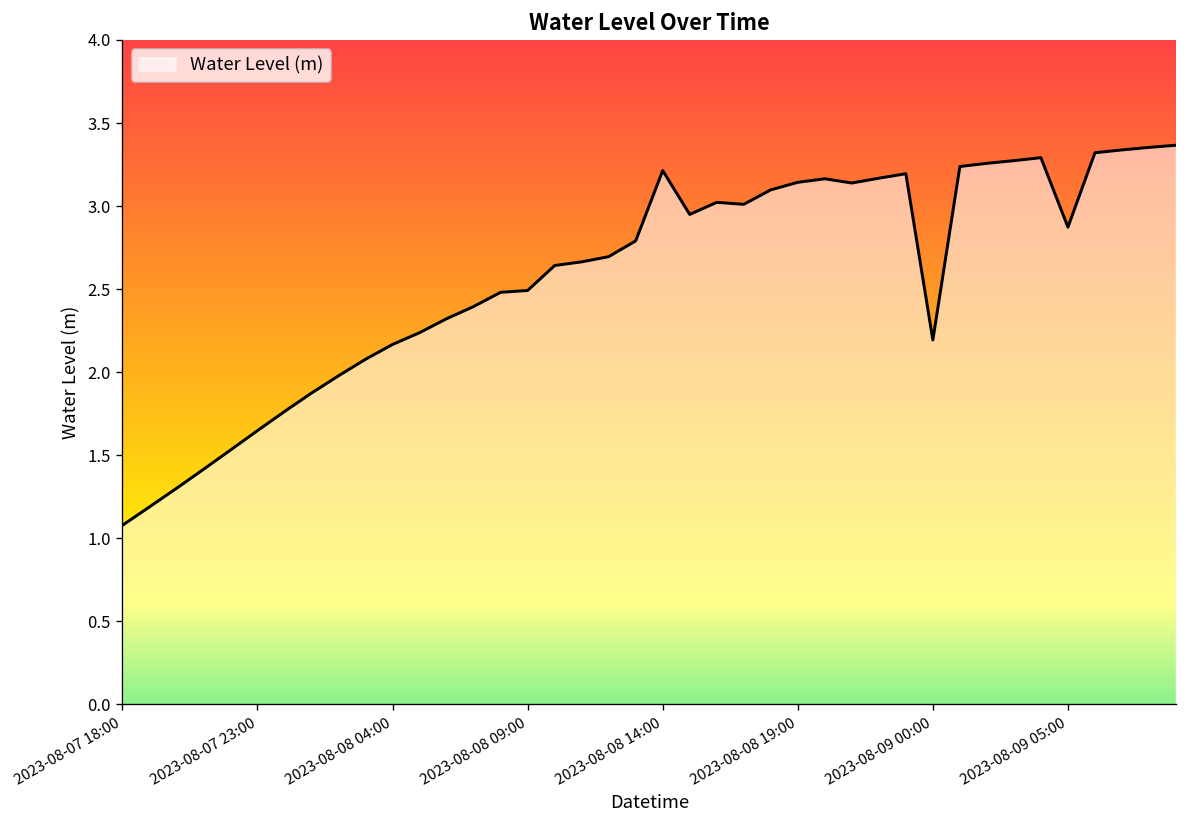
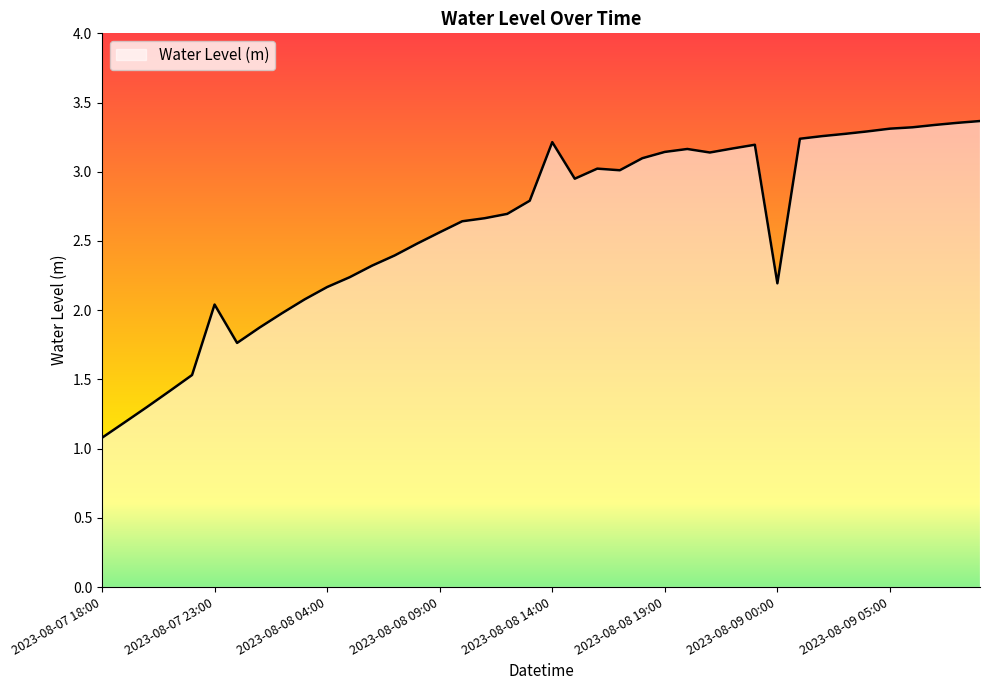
  {
    "2023-08-07 18:00": 1.08,
-   "2023-08-07 23:00": 1.65,
+   "2023-08-07 23:00": 2.04,
    "2023-08-08 04:00": 2.17,
-   "2023-08-08 09:00": 2.49,
+   "2023-08-08 09:00": 2.56,
    "2023-08-08 14:00": 3.21,
    "2023-08-08 19:00": 3.14,
    "2023-08-09 00:00": 2.19,
-   "2023-08-09 05:00": 2.87
+   "2023-08-09 05:00": 3.31
  }
